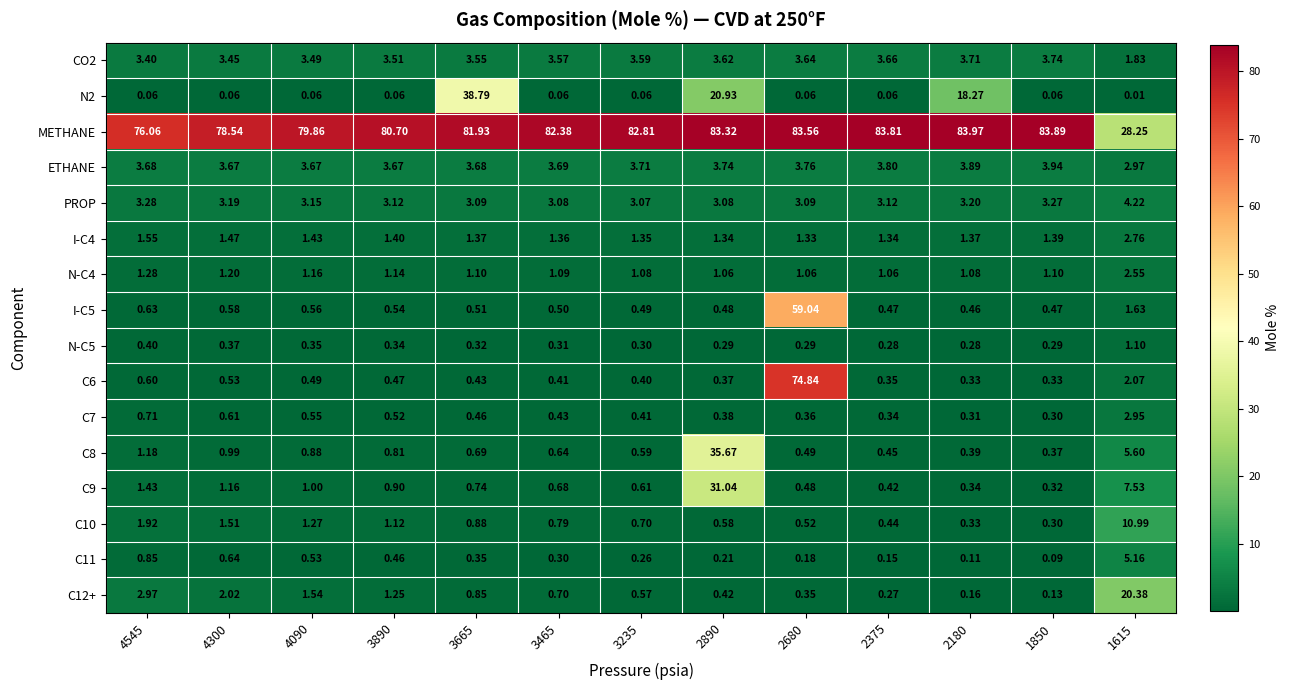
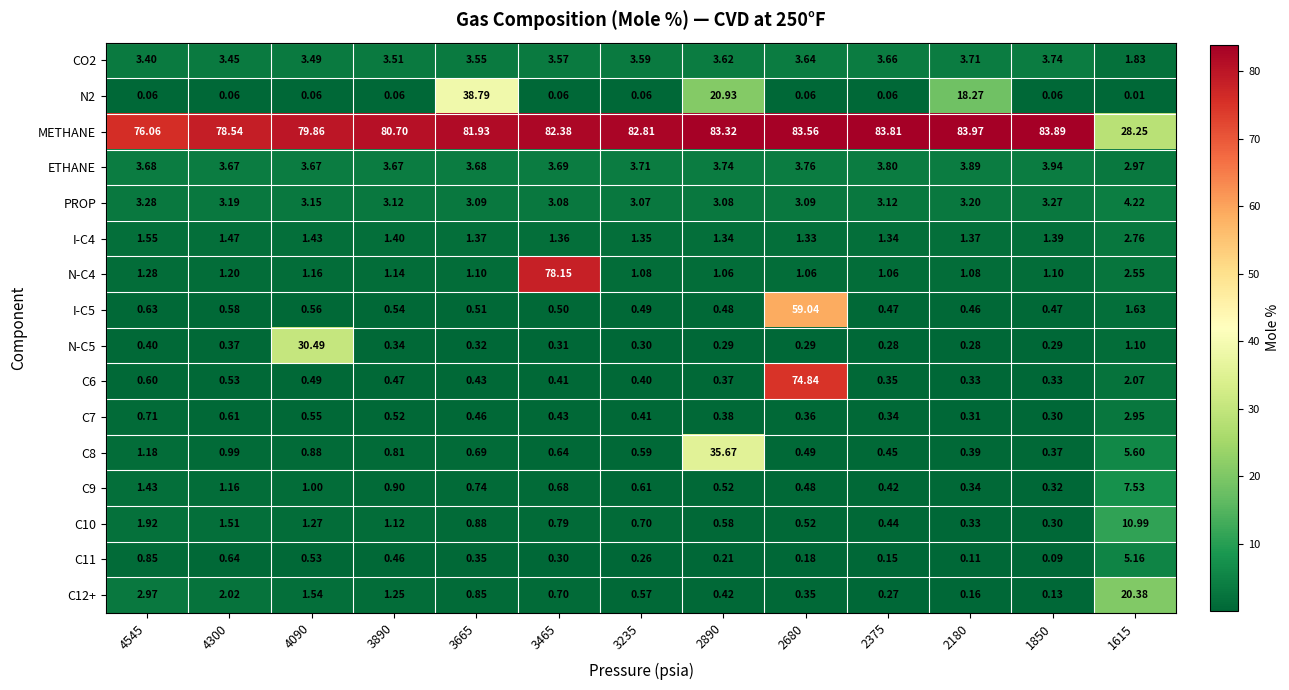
  {
    "N-C4": {
      "4545": 1.28,
      "4300": 1.20,
      "4090": 1.16,
      "3890": 1.14,
      "3665": 1.10,
-     "3465": 1.09,
+     "3465": 78.15,
      "3235": 1.08,
      "2890": 1.06,
      "2680": 1.06,
      "2375": 1.06,
      "2180": 1.08,
      "1850": 1.10,
      "1615": 2.55
    },
    "N-C5": {
      "4545": 0.40,
      "4300": 0.37,
-     "4090": 0.35,
+     "4090": 30.49,
      "3890": 0.34,
      "3665": 0.32,
      "3465": 0.31,
      "3235": 0.30,
      "2890": 0.29,
      "2680": 0.29,
      "2375": 0.28,
      "2180": 0.28,
      "1850": 0.29,
      "1615": 1.10
    },
    "C9": {
      "4545": 1.43,
      "4300": 1.16,
      "4090": 1.00,
      "3890": 0.90,
      "3665": 0.74,
      "3465": 0.68,
      "3235": 0.61,
-     "2890": 31.04,
+     "2890": 0.52,
      "2680": 0.48,
      "2375": 0.42,
      "2180": 0.34,
      "1850": 0.32,
      "1615": 7.53
    }
  }
